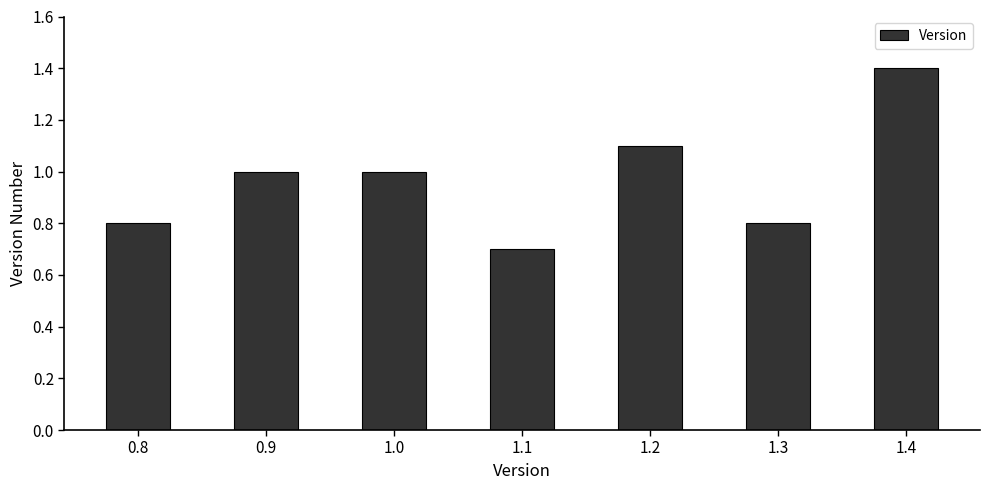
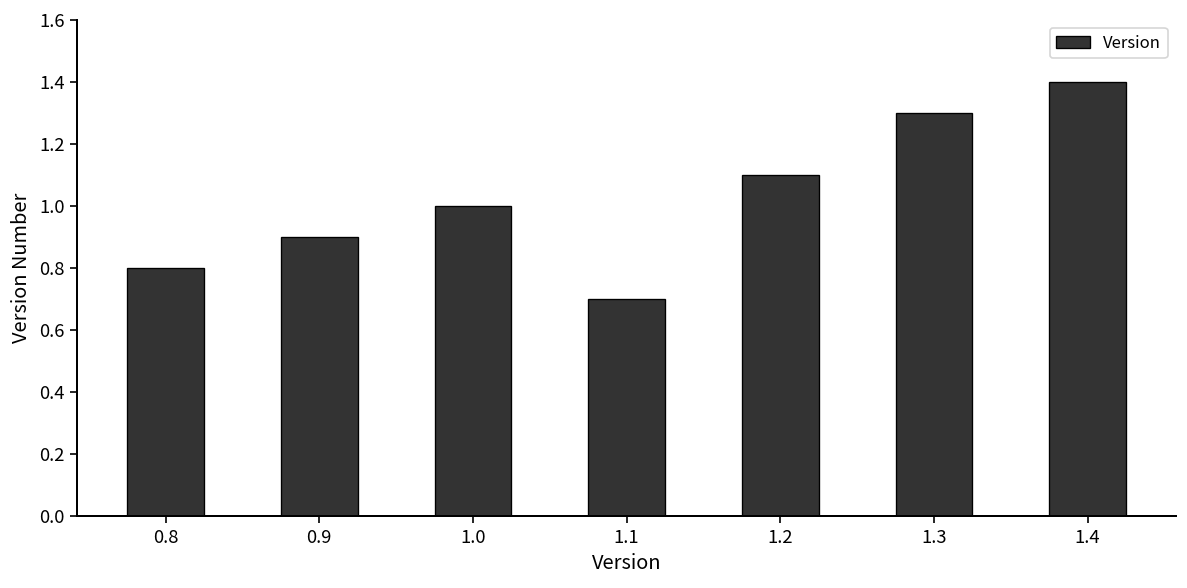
  {
    "0.8": 0.8,
-   "0.9": 1.0,
+   "0.9": 0.9,
    "1.0": 1.0,
    "1.1": 0.7,
    "1.2": 1.1,
-   "1.3": 0.8,
+   "1.3": 1.3,
    "1.4": 1.4
  }
